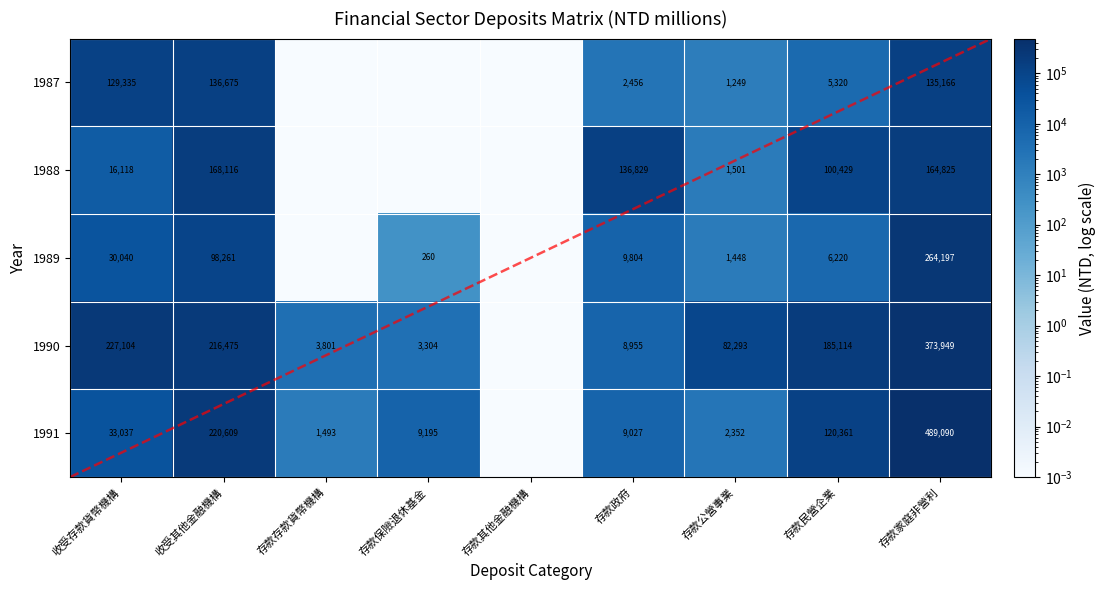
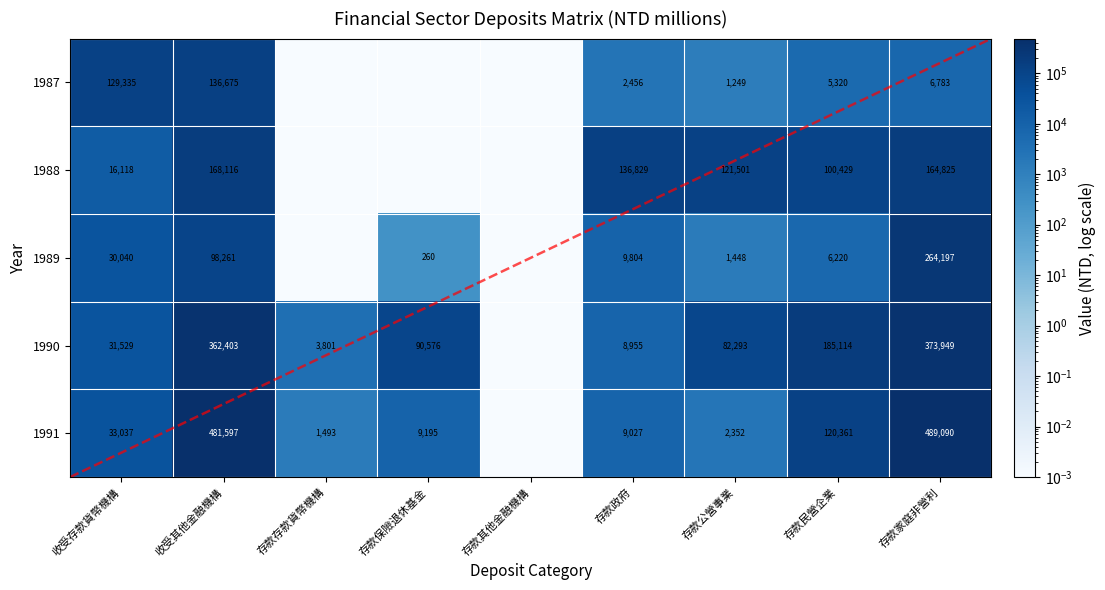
  {
    "1987": {
      "收受存款貨幣機構": "129,335",
      "收受其他金融機構": "136,675",
      "存款政府": "2,456",
      "存款公營事業": "1,249",
      "存款民營企業": "5,320",
-     "存款家庭非營利": "135,166"
+     "存款家庭非營利": "6,783"
    },
    "1988": {
      "收受存款貨幣機構": "16,118",
      "收受其他金融機構": "168,116",
      "存款政府": "136,829",
-     "存款公營事業": "1,501",
+     "存款公營事業": "121,501",
      "存款民營企業": "100,429",
      "存款家庭非營利": "164,825"
    },
    "1989": {
      "收受存款貨幣機構": "30,040",
      "收受其他金融機構": "98,261",
      "存款保險退休基金": "260",
      "存款政府": "9,804",
      "存款公營事業": "1,448",
      "存款民營企業": "6,220",
      "存款家庭非營利": "264,197"
    },
    "1990": {
-     "收受存款貨幣機構": "227,104",
-     "收受其他金融機構": "216,475",
+     "收受存款貨幣機構": "31,529",
+     "收受其他金融機構": "362,403",
      "存款存款貨幣機構": "3,801",
-     "存款保險退休基金": "3,304",
+     "存款保險退休基金": "90,576",
      "存款政府": "8,955",
      "存款公營事業": "82,293",
      "存款民營企業": "185,114",
      "存款家庭非營利": "373,949"
    },
    "1991": {
      "收受存款貨幣機構": "33,037",
-     "收受其他金融機構": "220,609",
+     "收受其他金融機構": "481,597",
      "存款存款貨幣機構": "1,493",
      "存款保險退休基金": "9,195",
      "存款政府": "9,027",
      "存款公營事業": "2,352",
      "存款民營企業": "120,361",
      "存款家庭非營利": "489,090"
    }
  }
